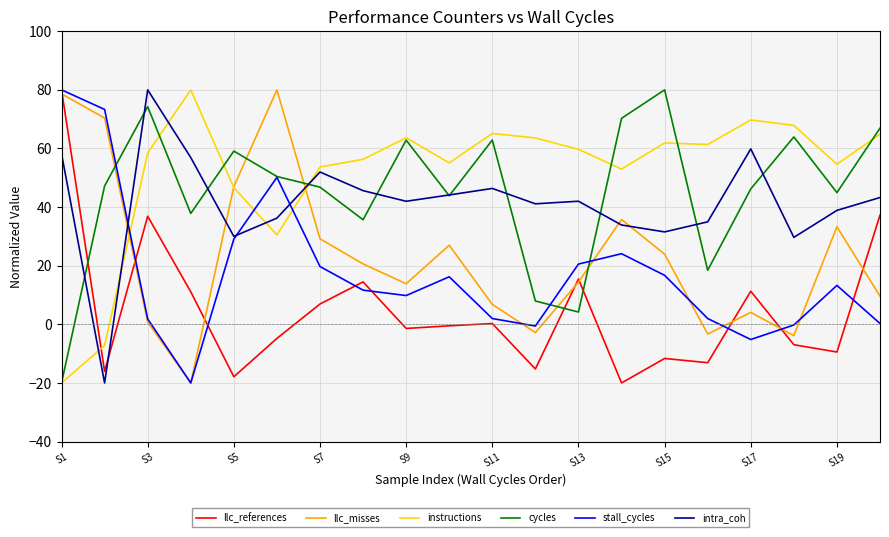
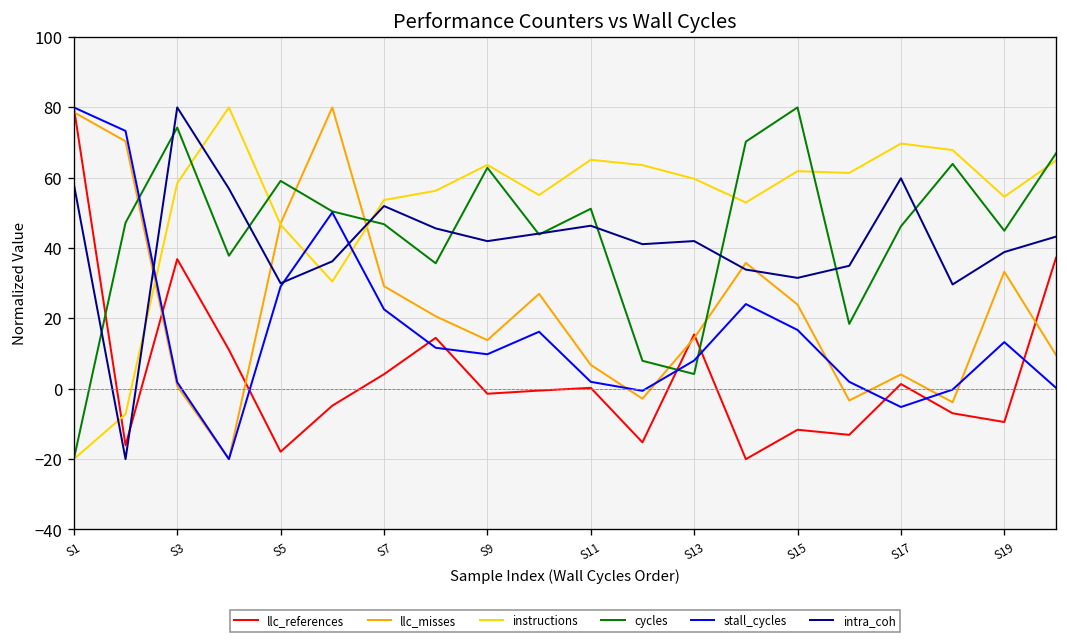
  {
    "llc_references": {
      "S3": 37,
      "S5": -18,
-     "S7": 7,
+     "S7": 4,
      "S9": -1,
      "S11": 0,
      "S13": 15,
      "S15": -12,
-     "S17": 11,
+     "S17": 1,
      "S19": -9
    },
    "cycles": {
      "S3": 74,
      "S5": 59,
      "S7": 47,
-     "S11": 63,
+     "S11": 51,
      "S13": 4,
      "S15": 80,
      "S17": 46,
      "S19": 45
    },
    "stall_cycles": {
      "S3": 2,
      "S5": 29,
-     "S7": 20,
+     "S7": 23,
      "S9": 10,
      "S11": 2,
-     "S13": 21,
+     "S13": 8,
      "S15": 17,
      "S17": -5,
      "S19": 13
    },
    "intra_coh": {
      "S1": 58,
      "S3": 80,
      "S5": 30,
      "S7": 52,
      "S9": 42,
      "S11": 46,
      "S13": 42,
      "S15": 32,
      "S17": 60,
      "S19": 39
    }
  }
